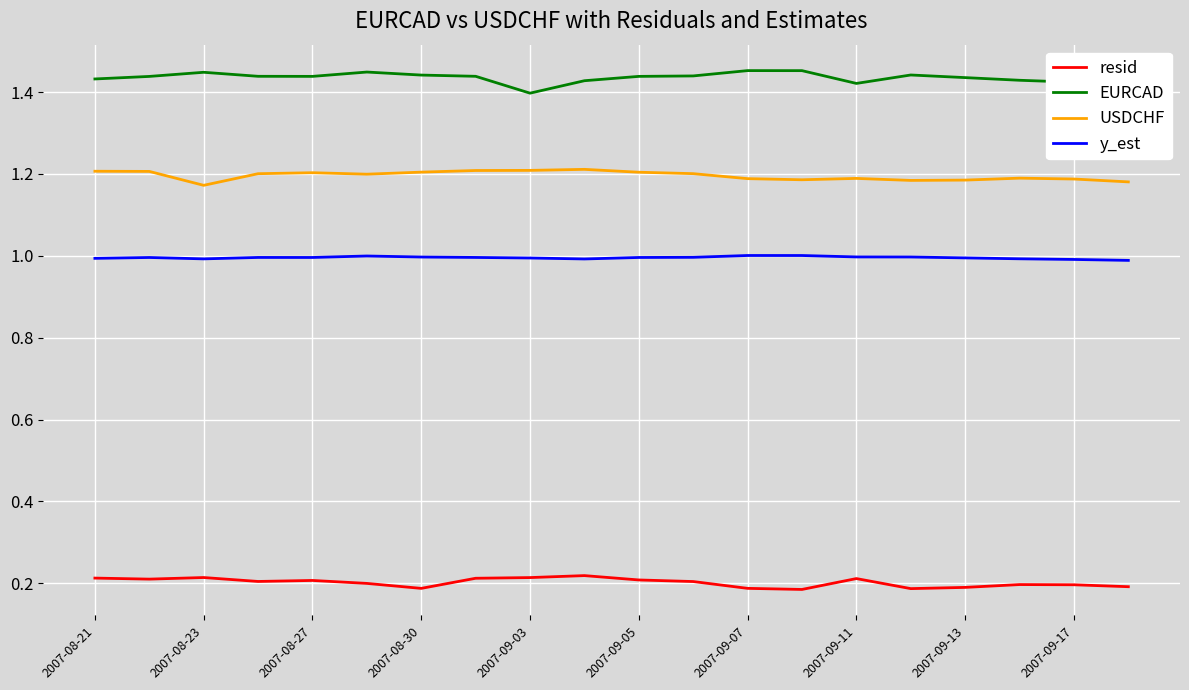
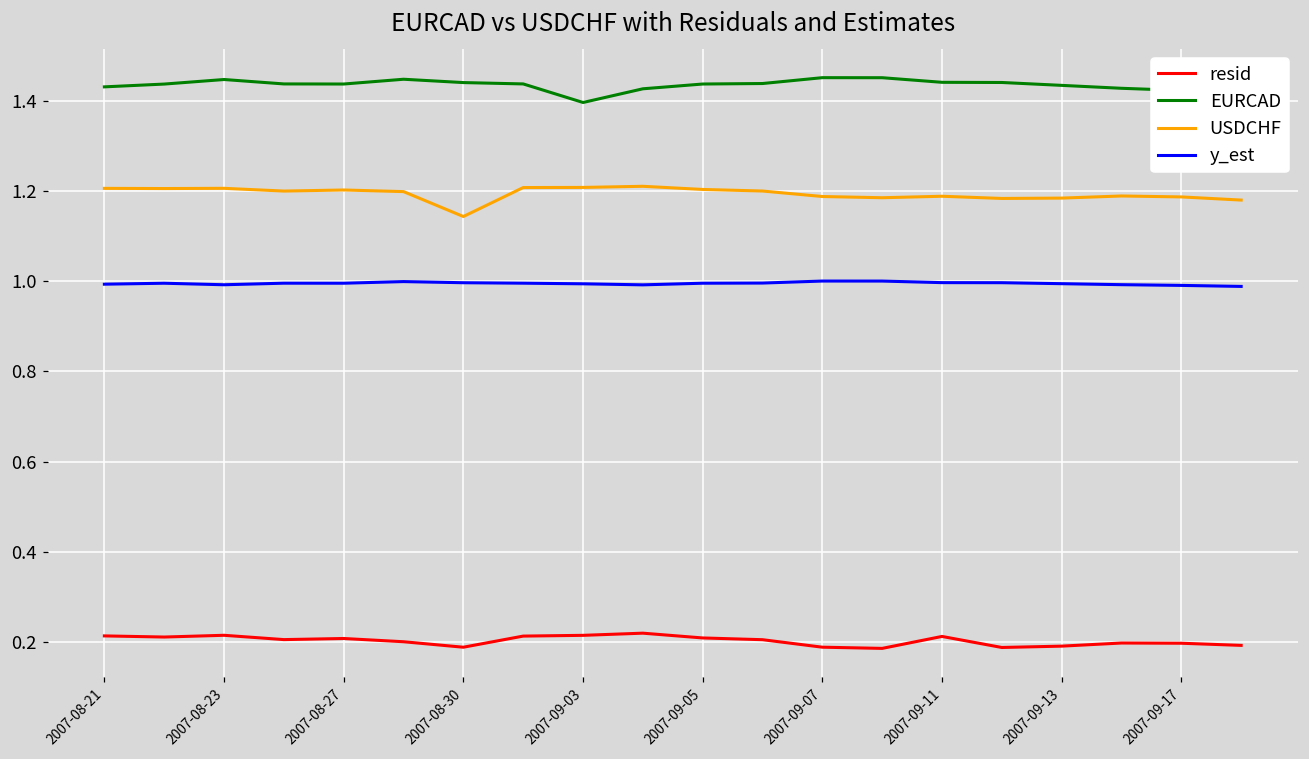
  {
    "resid": {
      "2007-08-21": 0.21,
      "2007-08-23": 0.21,
      "2007-08-27": 0.21,
      "2007-08-30": 0.19,
      "2007-09-03": 0.21,
      "2007-09-05": 0.21,
      "2007-09-07": 0.19,
      "2007-09-11": 0.21,
      "2007-09-13": 0.19,
      "2007-09-17": 0.20
    },
    "EURCAD": {
      "2007-08-21": 1.43,
      "2007-08-23": 1.45,
      "2007-08-27": 1.44,
      "2007-08-30": 1.44,
      "2007-09-03": 1.40,
      "2007-09-05": 1.44,
      "2007-09-07": 1.45,
-     "2007-09-11": 1.42,
+     "2007-09-11": 1.44,
      "2007-09-13": 1.44
    },
    "USDCHF": {
      "2007-08-21": 1.21,
-     "2007-08-23": 1.17,
+     "2007-08-23": 1.21,
      "2007-08-27": 1.20,
-     "2007-08-30": 1.20,
+     "2007-08-30": 1.14,
      "2007-09-03": 1.21,
      "2007-09-05": 1.20,
      "2007-09-07": 1.19,
      "2007-09-11": 1.19,
      "2007-09-13": 1.18,
      "2007-09-17": 1.19
    },
    "y_est": {
      "2007-08-21": 0.99,
      "2007-08-23": 0.99,
      "2007-08-27": 1.00,
      "2007-08-30": 1.00,
      "2007-09-03": 0.99,
      "2007-09-05": 1.00,
      "2007-09-07": 1.00,
      "2007-09-11": 1.00,
      "2007-09-13": 0.99,
      "2007-09-17": 0.99
    }
  }
